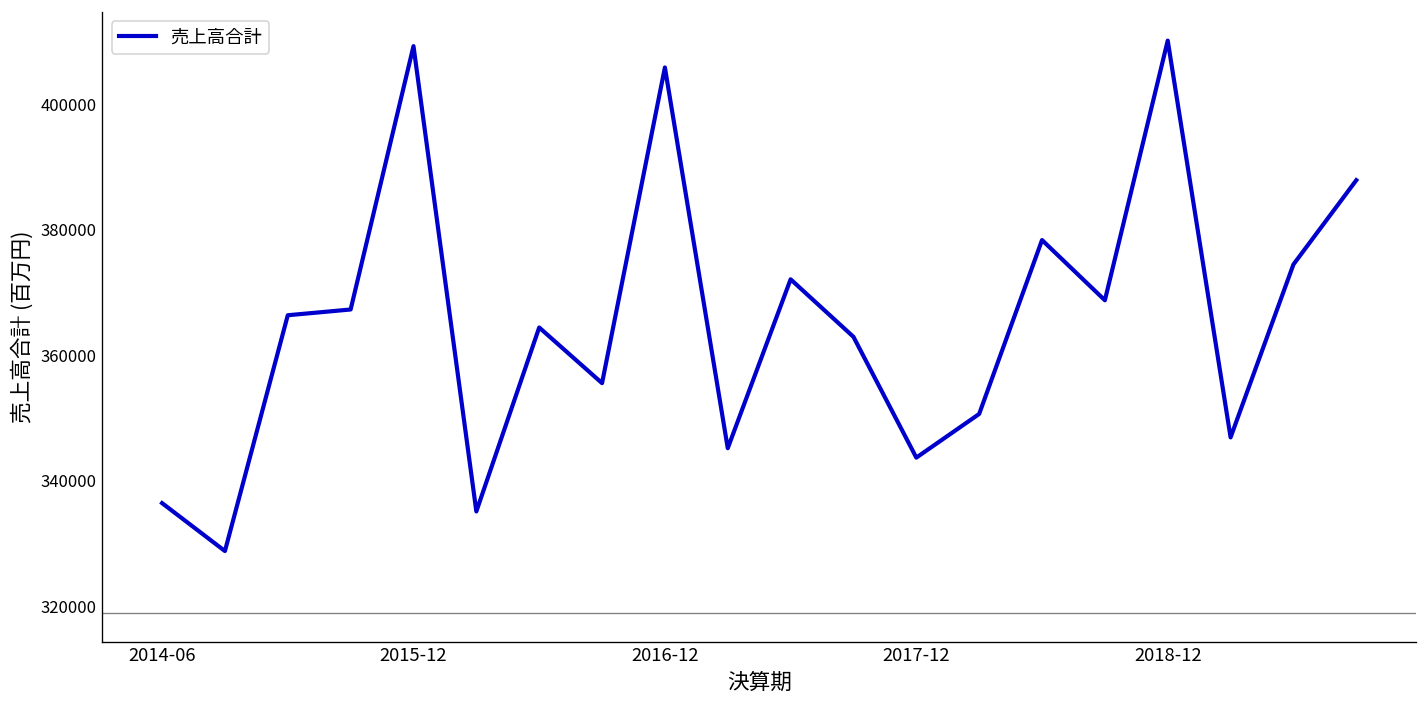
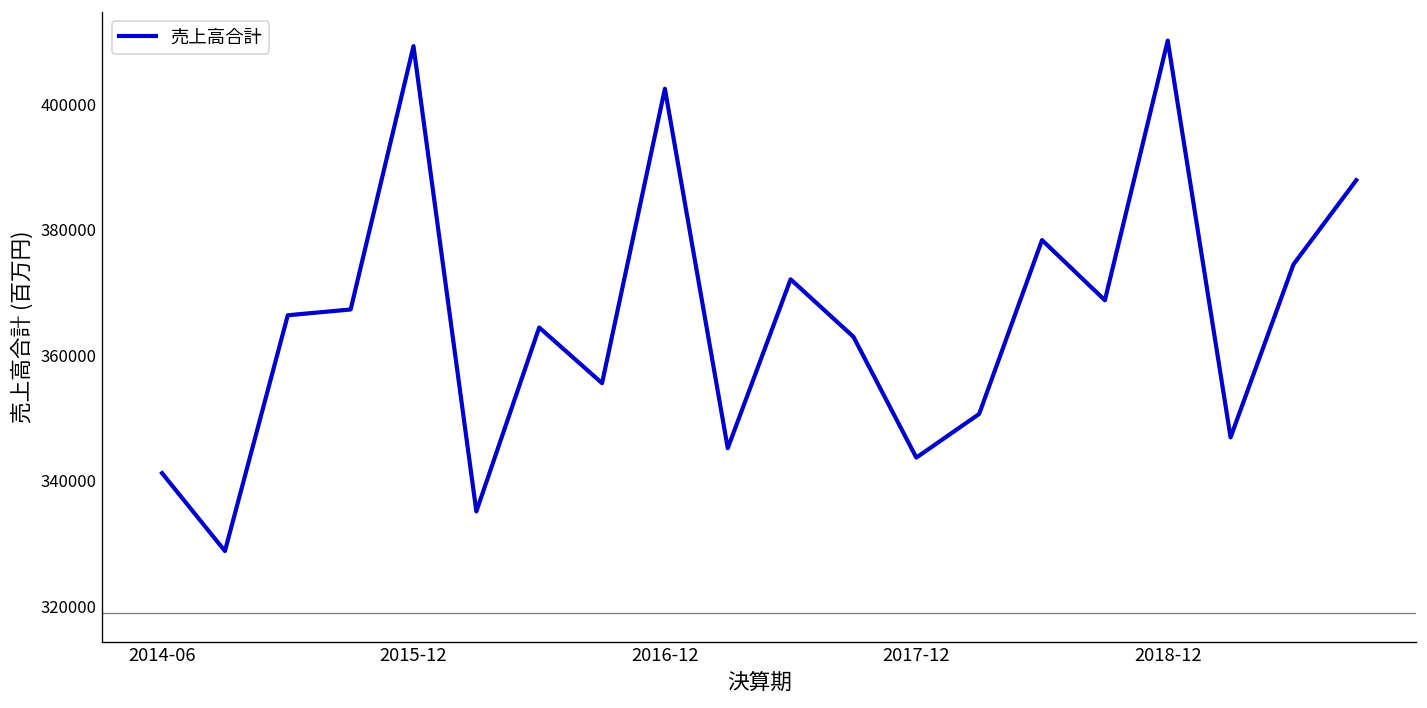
  {
-   "2014-06": 336000,
+   "2014-06": 341000,
    "2015-12": 409000,
-   "2016-12": 406000,
+   "2016-12": 403000,
    "2017-12": 344000,
    "2018-12": 410000
  }
